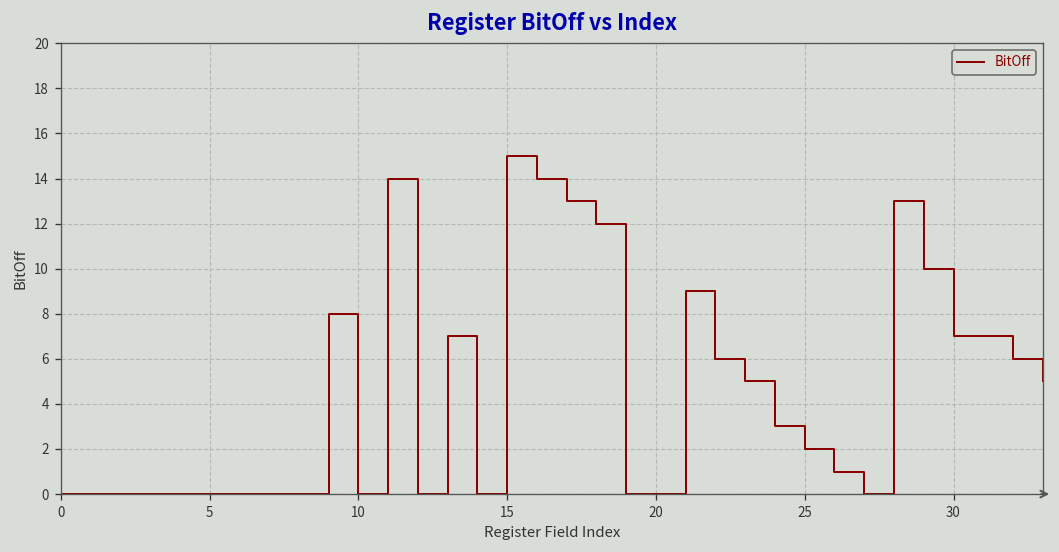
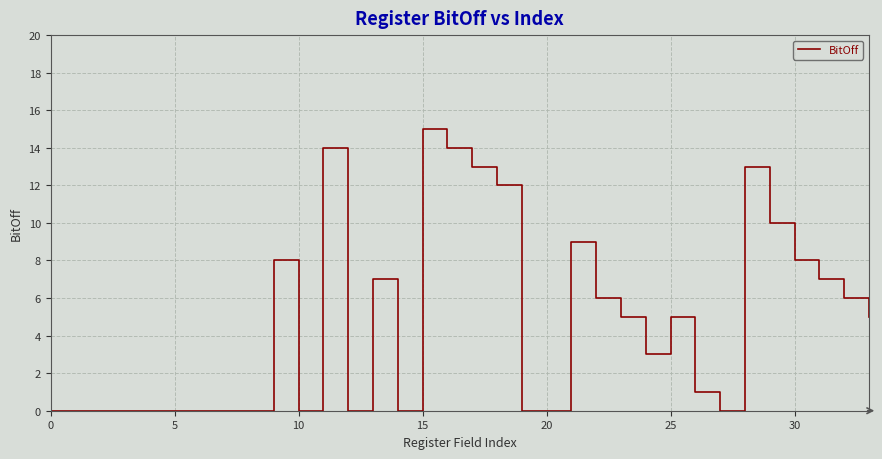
  {
    "0": 0,
    "5": 0,
    "10": 0,
    "15": 15,
    "20": 0,
-   "25": 2,
-   "30": 7
+   "25": 5,
+   "30": 8
  }
